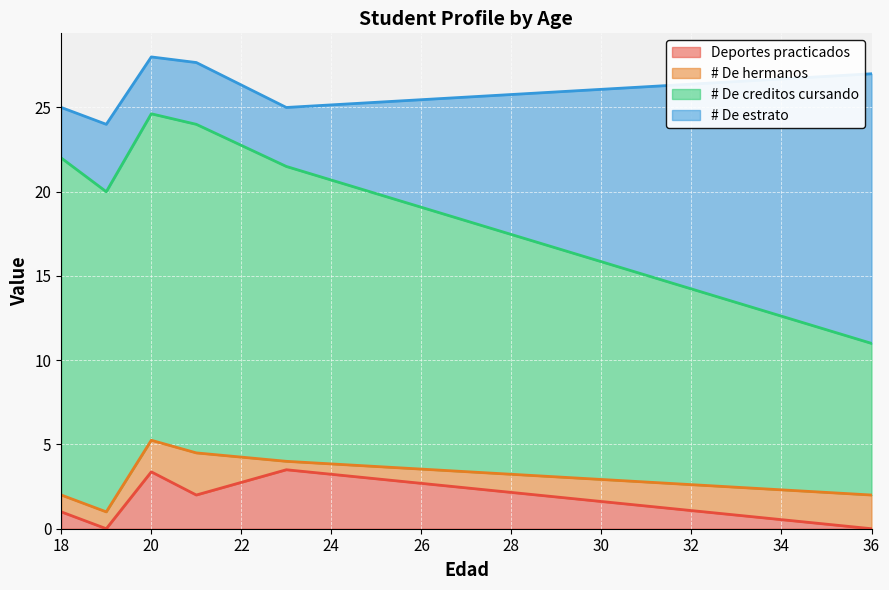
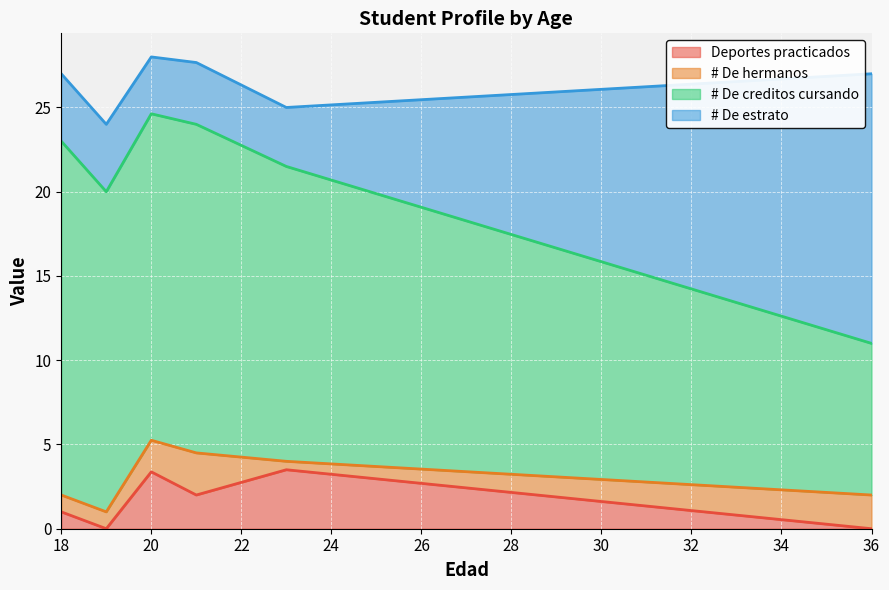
  {
    "# De creditos cursando": {
-     "18": 20,
+     "18": 21,
      "20": 19.4,
      "36": 9
    },
    "# De estrato": {
-     "18": 3,
+     "18": 4,
      "20": 3.4,
      "36": 16
    }
  }
